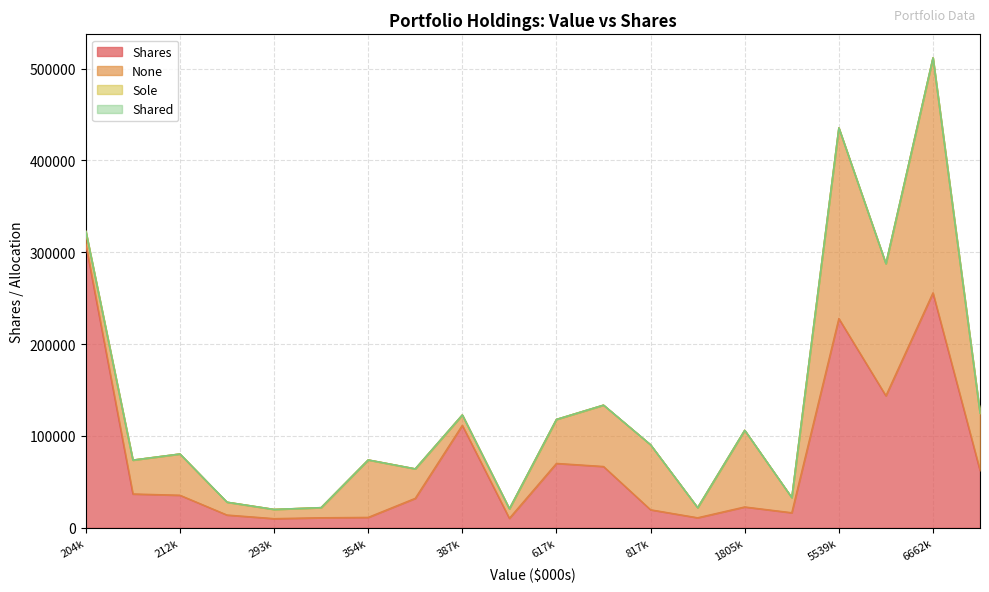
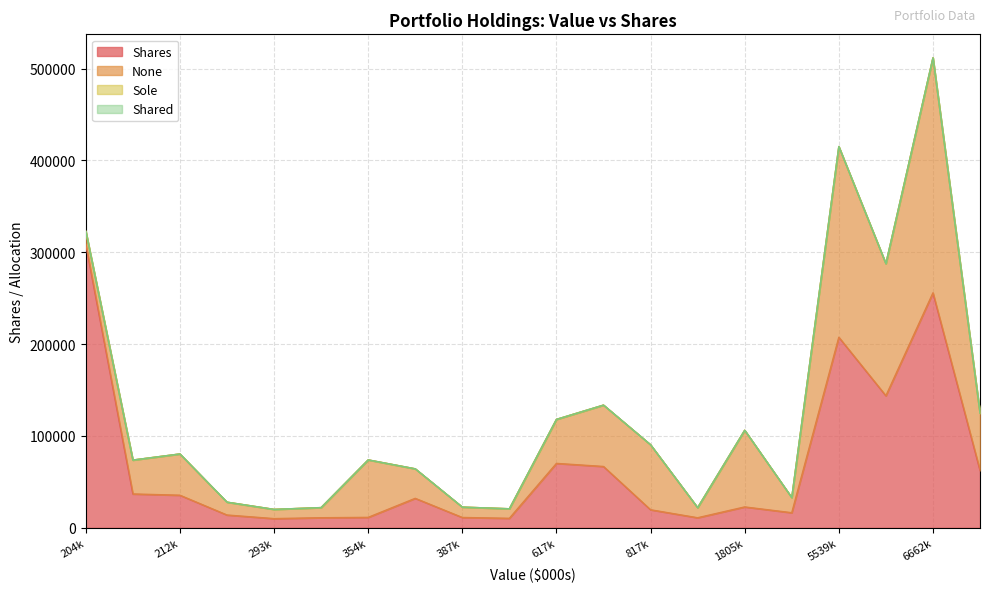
  {
    "Shares": {
      "204k": 310000,
      "212k": 40000,
      "293k": 10000,
      "354k": 10000,
-     "387k": 110000,
+     "387k": 10000,
      "617k": 70000,
      "817k": 20000,
      "1805k": 20000,
-     "5539k": 230000,
+     "5539k": 210000,
      "6662k": 260000
    }
  }
